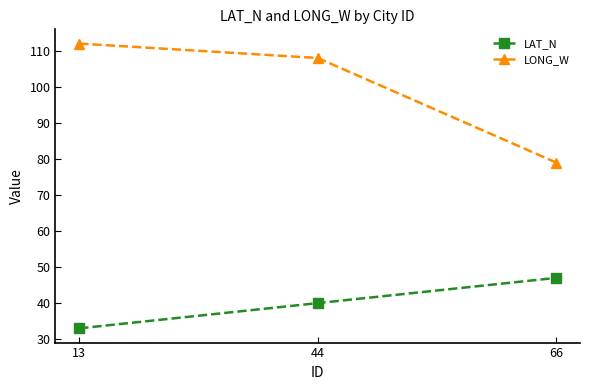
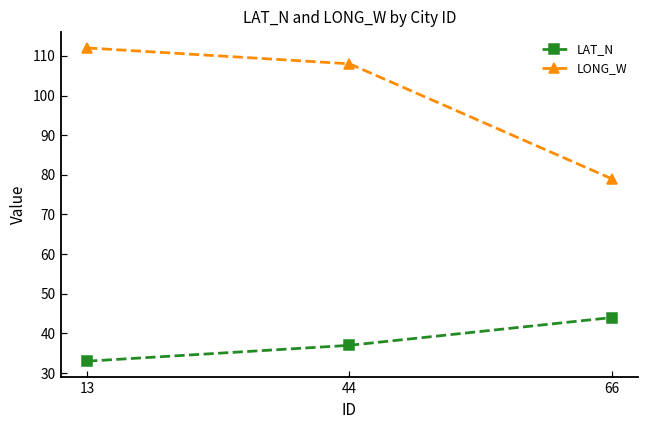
  {
    "LAT_N": {
      "13": 33,
-     "44": 40,
-     "66": 47
+     "44": 37,
+     "66": 44
    },
    "LONG_W": {
      "13": 112,
      "44": 108,
      "66": 79
    }
  }
